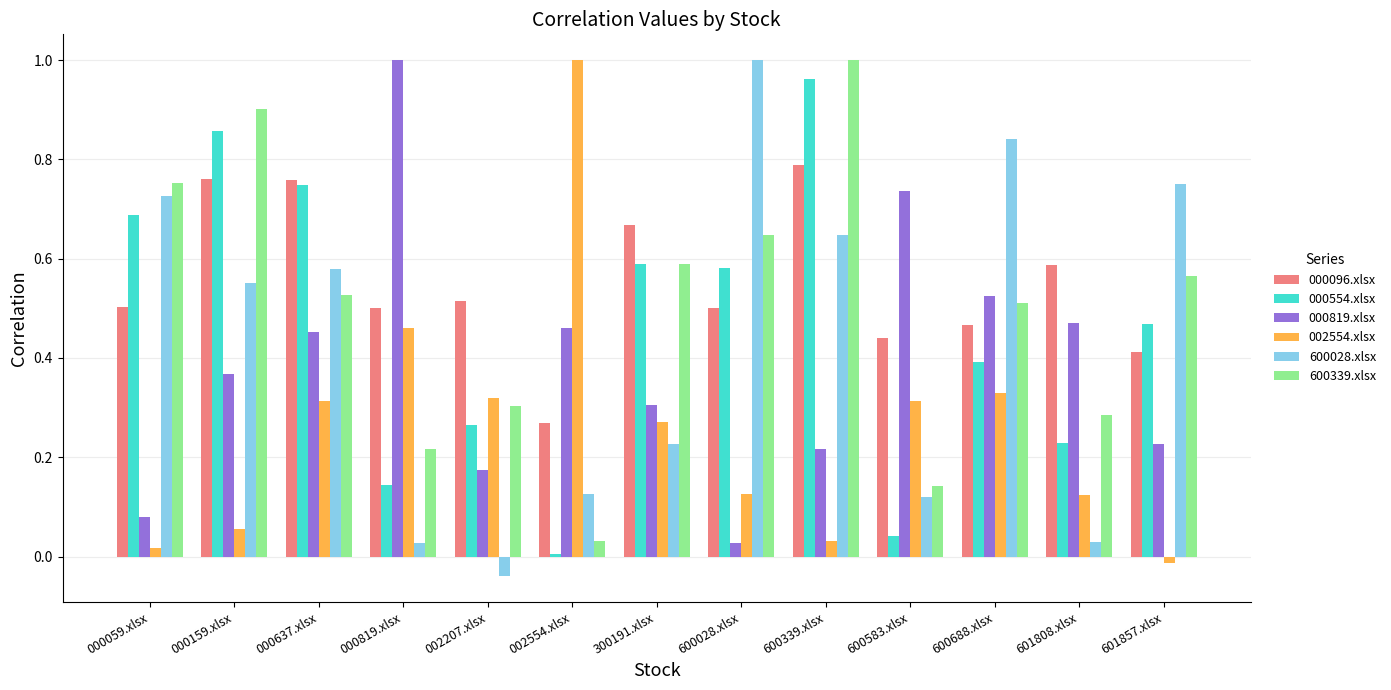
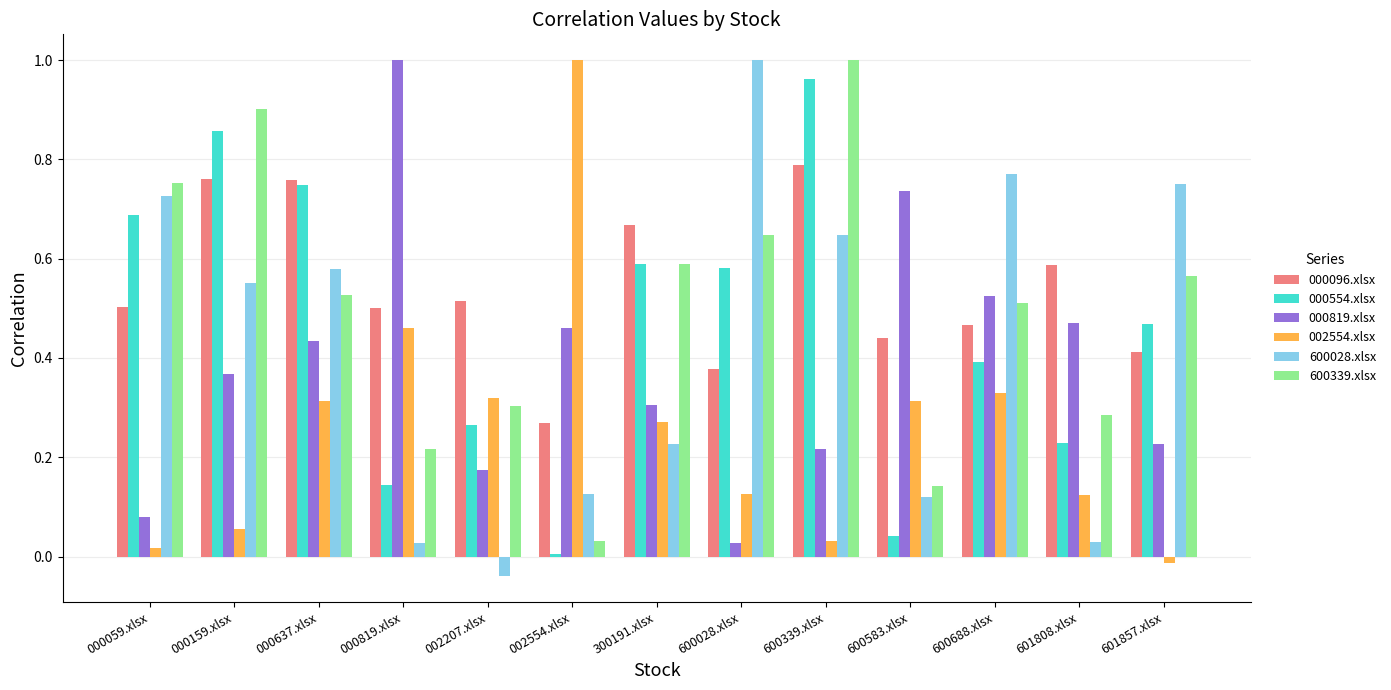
  {
    "000096.xlsx": {
      "000059.xlsx": 0.50,
      "000159.xlsx": 0.76,
      "000637.xlsx": 0.76,
      "000819.xlsx": 0.50,
      "002207.xlsx": 0.52,
      "002554.xlsx": 0.27,
      "300191.xlsx": 0.67,
-     "600028.xlsx": 0.50,
+     "600028.xlsx": 0.38,
      "600339.xlsx": 0.79,
      "600583.xlsx": 0.44,
      "600688.xlsx": 0.47,
      "601808.xlsx": 0.59,
      "601857.xlsx": 0.41
    },
    "000554.xlsx": {
      "000059.xlsx": 0.69,
      "000159.xlsx": 0.86,
      "000637.xlsx": 0.75,
      "000819.xlsx": 0.15,
      "002207.xlsx": 0.26,
      "300191.xlsx": 0.59,
      "600028.xlsx": 0.58,
      "600339.xlsx": 0.96,
      "600583.xlsx": 0.04,
      "600688.xlsx": 0.39,
      "601808.xlsx": 0.23,
      "601857.xlsx": 0.47
    },
    "000819.xlsx": {
      "000059.xlsx": 0.08,
      "000159.xlsx": 0.37,
-     "000637.xlsx": 0.45,
+     "000637.xlsx": 0.43,
      "000819.xlsx": 1.00,
      "002207.xlsx": 0.17,
      "002554.xlsx": 0.46,
      "300191.xlsx": 0.31,
      "600028.xlsx": 0.03,
      "600339.xlsx": 0.22,
      "600583.xlsx": 0.74,
      "600688.xlsx": 0.52,
      "601808.xlsx": 0.47,
      "601857.xlsx": 0.23
    },
    "002554.xlsx": {
      "000059.xlsx": 0.02,
      "000159.xlsx": 0.06,
      "000637.xlsx": 0.31,
      "000819.xlsx": 0.46,
      "002207.xlsx": 0.32,
      "002554.xlsx": 1.00,
      "300191.xlsx": 0.27,
      "600028.xlsx": 0.13,
      "600339.xlsx": 0.03,
      "600583.xlsx": 0.31,
      "600688.xlsx": 0.33,
      "601808.xlsx": 0.12,
      "601857.xlsx": -0.01
    },
    "600028.xlsx": {
      "000059.xlsx": 0.73,
      "000159.xlsx": 0.55,
      "000637.xlsx": 0.58,
      "000819.xlsx": 0.03,
      "002207.xlsx": -0.04,
      "002554.xlsx": 0.13,
      "300191.xlsx": 0.23,
      "600028.xlsx": 1.00,
      "600339.xlsx": 0.65,
      "600583.xlsx": 0.12,
-     "600688.xlsx": 0.84,
+     "600688.xlsx": 0.77,
      "601808.xlsx": 0.03,
      "601857.xlsx": 0.75
    },
    "600339.xlsx": {
      "000059.xlsx": 0.75,
      "000159.xlsx": 0.90,
      "000637.xlsx": 0.53,
      "000819.xlsx": 0.22,
      "002207.xlsx": 0.30,
      "002554.xlsx": 0.03,
      "300191.xlsx": 0.59,
      "600028.xlsx": 0.65,
      "600339.xlsx": 1.00,
      "600583.xlsx": 0.14,
      "600688.xlsx": 0.51,
      "601808.xlsx": 0.28,
      "601857.xlsx": 0.56
    }
  }
